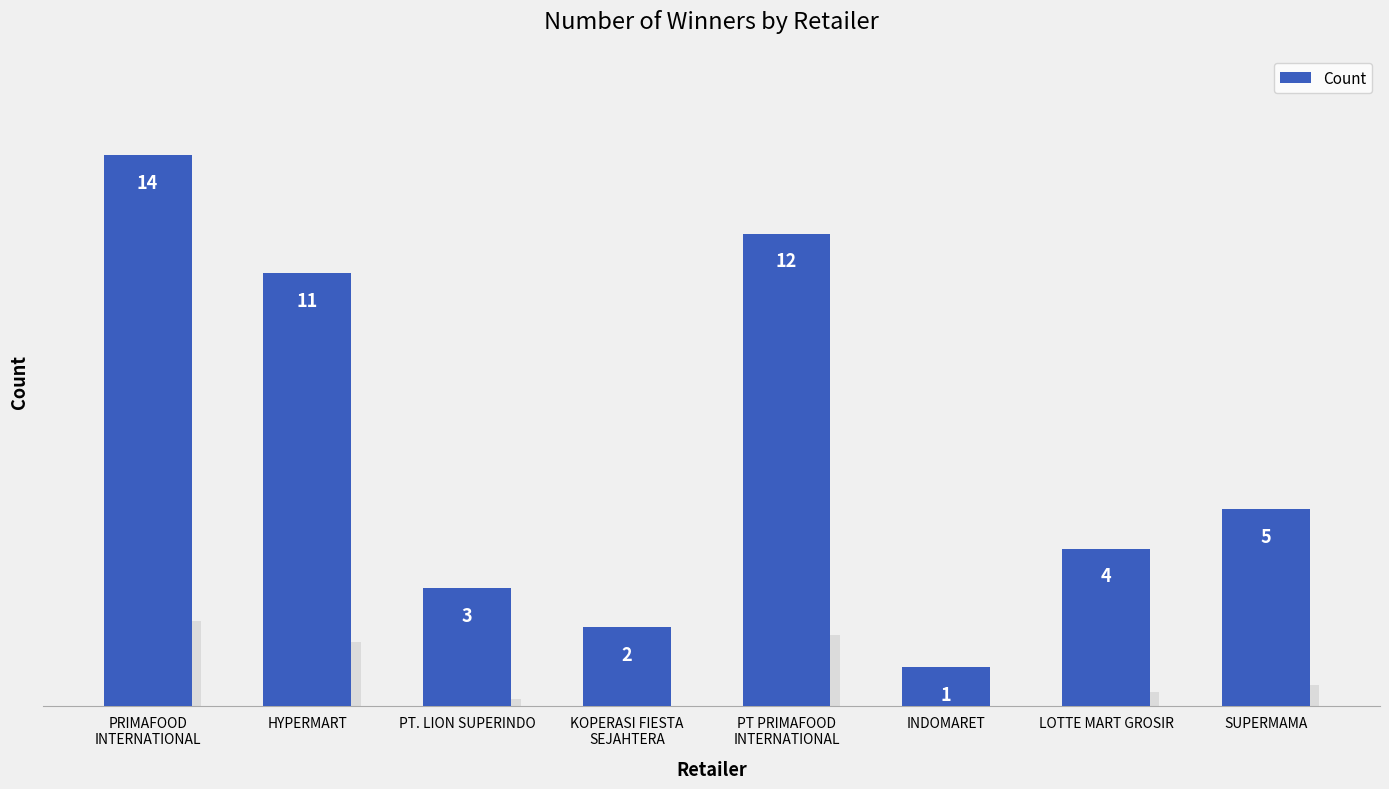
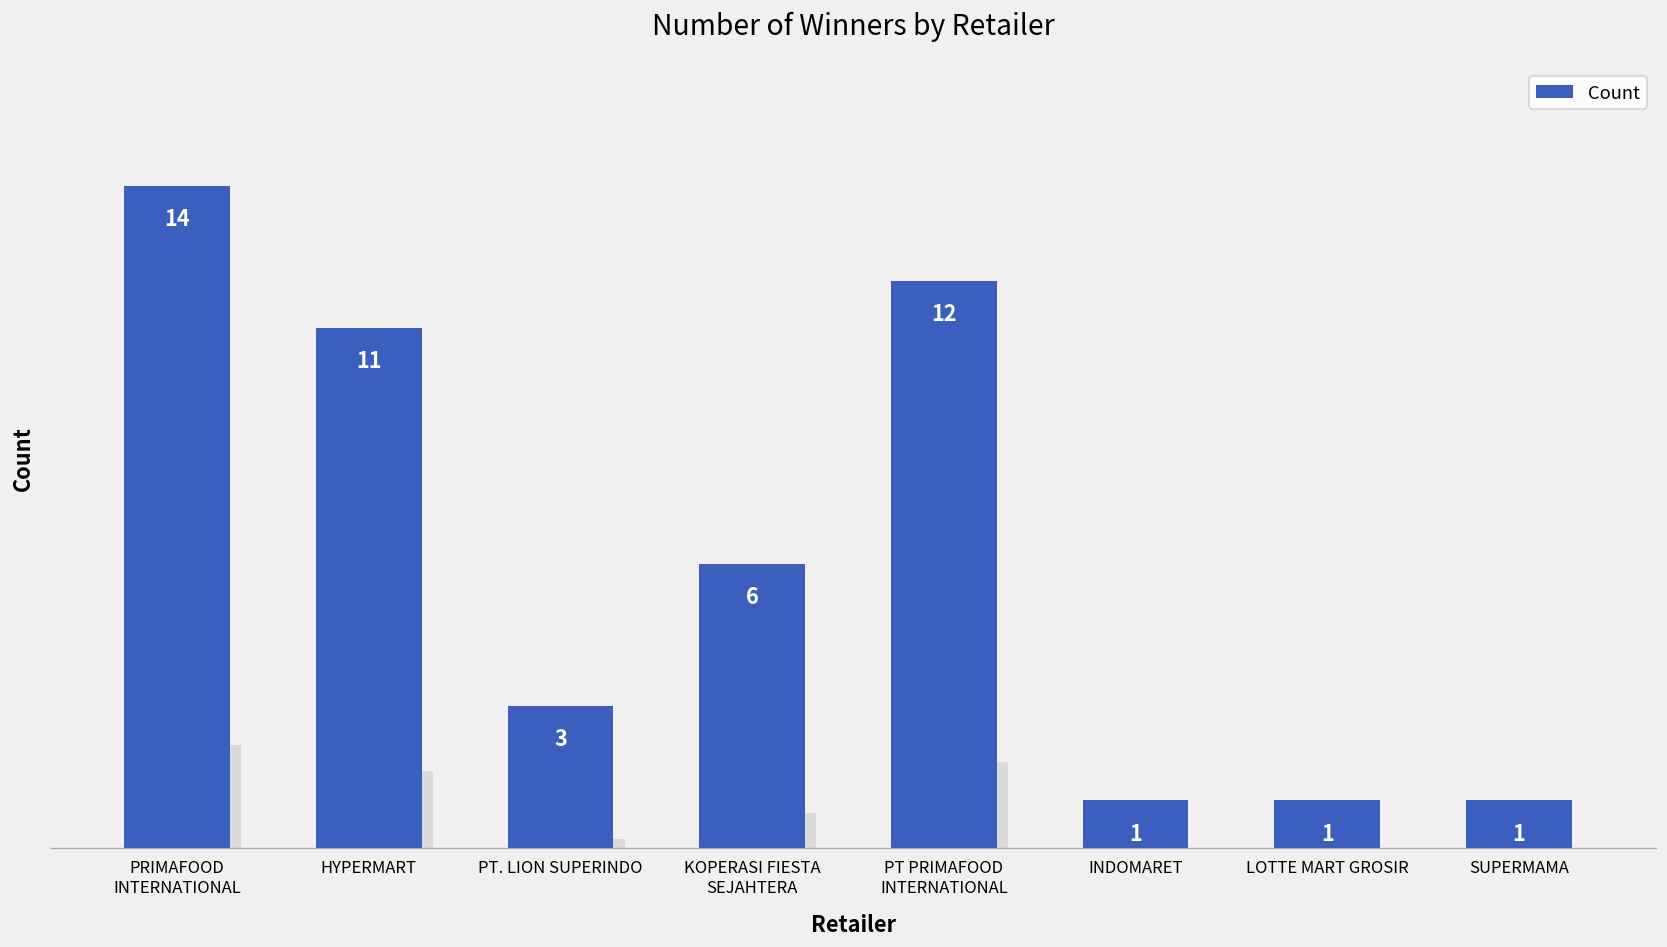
  {
    "PRIMAFOOD INTERNATIONAL": 14,
    "HYPERMART": 11,
    "PT. LION SUPERINDO": 3,
-   "KOPERASI FIESTA SEJAHTERA": 2,
+   "KOPERASI FIESTA SEJAHTERA": 6,
    "PT PRIMAFOOD INTERNATIONAL": 12,
    "INDOMARET": 1,
-   "LOTTE MART GROSIR": 4,
-   "SUPERMAMA": 5
+   "LOTTE MART GROSIR": 1,
+   "SUPERMAMA": 1
  }
